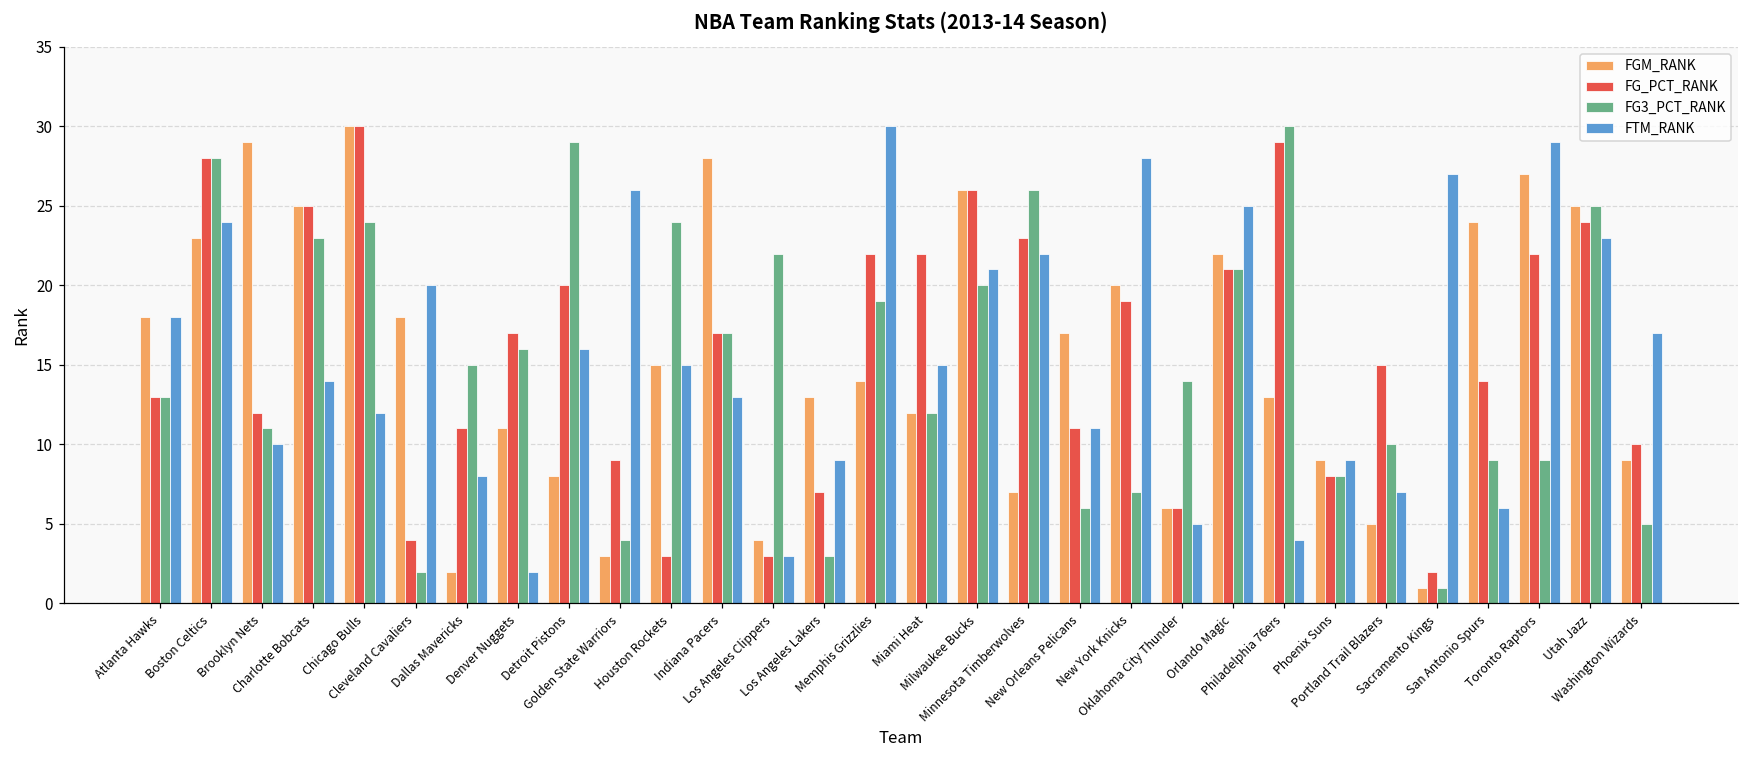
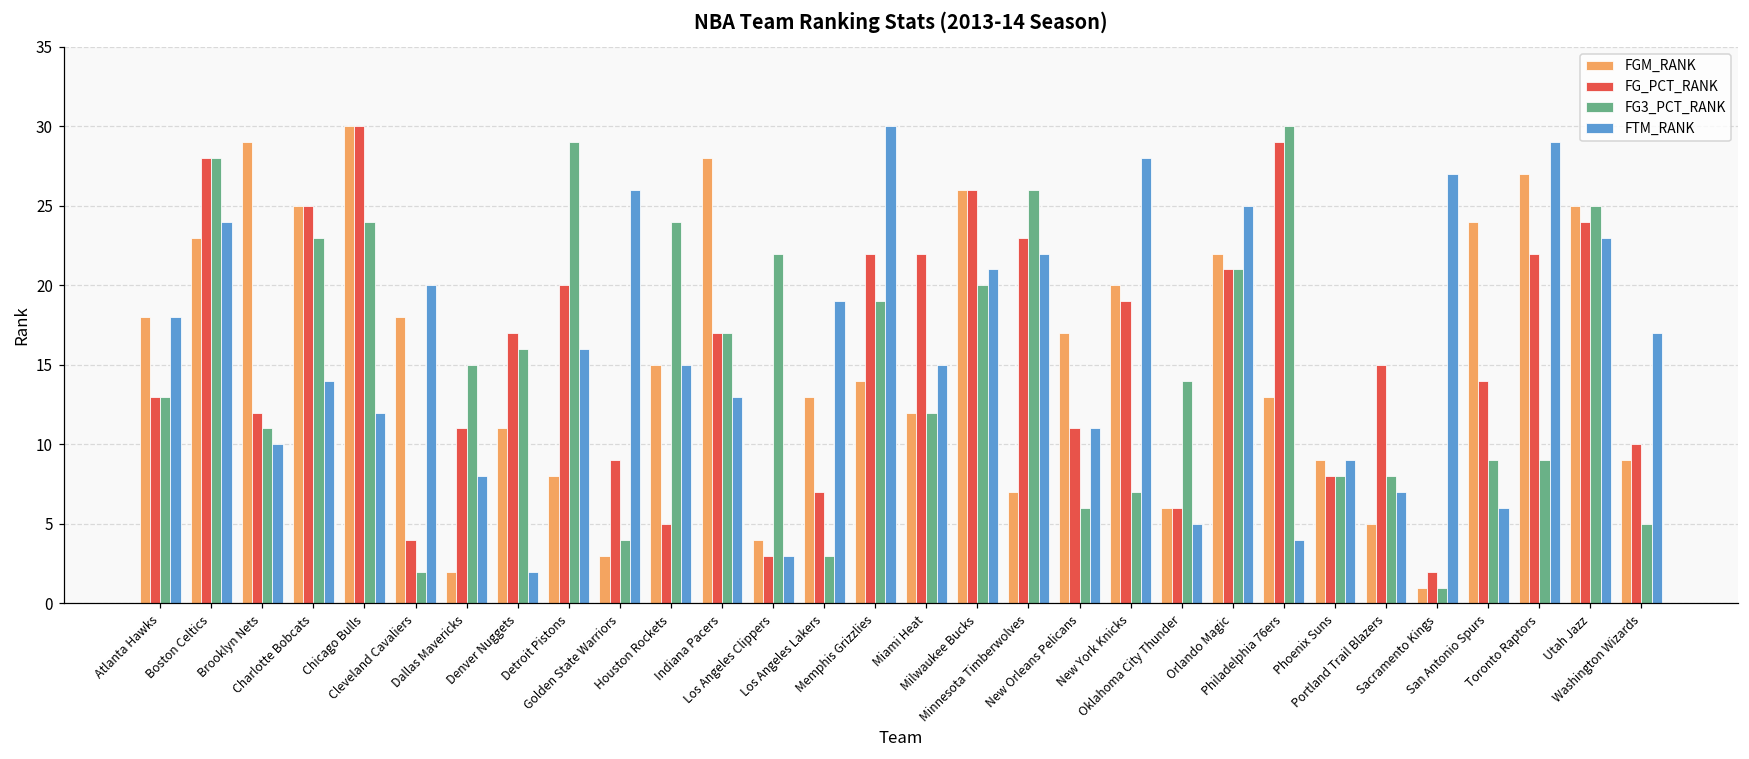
  {
    "FGM_RANK": {
      "Atlanta Hawks": 18,
      "Boston Celtics": 23,
      "Brooklyn Nets": 29,
      "Charlotte Bobcats": 25,
      "Chicago Bulls": 30,
      "Cleveland Cavaliers": 18,
      "Dallas Mavericks": 2,
      "Denver Nuggets": 11,
      "Detroit Pistons": 8,
      "Golden State Warriors": 3,
      "Houston Rockets": 15,
      "Indiana Pacers": 28,
      "Los Angeles Clippers": 4,
      "Los Angeles Lakers": 13,
      "Memphis Grizzlies": 14,
      "Miami Heat": 12,
      "Milwaukee Bucks": 26,
      "Minnesota Timberwolves": 7,
      "New Orleans Pelicans": 17,
      "New York Knicks": 20,
      "Oklahoma City Thunder": 6,
      "Orlando Magic": 22,
      "Philadelphia 76ers": 13,
      "Phoenix Suns": 9,
      "Portland Trail Blazers": 5,
      "Sacramento Kings": 1,
      "San Antonio Spurs": 24,
      "Toronto Raptors": 27,
      "Utah Jazz": 25,
      "Washington Wizards": 9
    },
    "FG_PCT_RANK": {
      "Atlanta Hawks": 13,
      "Boston Celtics": 28,
      "Brooklyn Nets": 12,
      "Charlotte Bobcats": 25,
      "Chicago Bulls": 30,
      "Cleveland Cavaliers": 4,
      "Dallas Mavericks": 11,
      "Denver Nuggets": 17,
      "Detroit Pistons": 20,
      "Golden State Warriors": 9,
-     "Houston Rockets": 3,
+     "Houston Rockets": 5,
      "Indiana Pacers": 17,
      "Los Angeles Clippers": 3,
      "Los Angeles Lakers": 7,
      "Memphis Grizzlies": 22,
      "Miami Heat": 22,
      "Milwaukee Bucks": 26,
      "Minnesota Timberwolves": 23,
      "New Orleans Pelicans": 11,
      "New York Knicks": 19,
      "Oklahoma City Thunder": 6,
      "Orlando Magic": 21,
      "Philadelphia 76ers": 29,
      "Phoenix Suns": 8,
      "Portland Trail Blazers": 15,
      "Sacramento Kings": 2,
      "San Antonio Spurs": 14,
      "Toronto Raptors": 22,
      "Utah Jazz": 24,
      "Washington Wizards": 10
    },
    "FG3_PCT_RANK": {
      "Atlanta Hawks": 13,
      "Boston Celtics": 28,
      "Brooklyn Nets": 11,
      "Charlotte Bobcats": 23,
      "Chicago Bulls": 24,
      "Cleveland Cavaliers": 2,
      "Dallas Mavericks": 15,
      "Denver Nuggets": 16,
      "Detroit Pistons": 29,
      "Golden State Warriors": 4,
      "Houston Rockets": 24,
      "Indiana Pacers": 17,
      "Los Angeles Clippers": 22,
      "Los Angeles Lakers": 3,
      "Memphis Grizzlies": 19,
      "Miami Heat": 12,
      "Milwaukee Bucks": 20,
      "Minnesota Timberwolves": 26,
      "New Orleans Pelicans": 6,
      "New York Knicks": 7,
      "Oklahoma City Thunder": 14,
      "Orlando Magic": 21,
      "Philadelphia 76ers": 30,
      "Phoenix Suns": 8,
-     "Portland Trail Blazers": 10,
+     "Portland Trail Blazers": 8,
      "Sacramento Kings": 1,
      "San Antonio Spurs": 9,
      "Toronto Raptors": 9,
      "Utah Jazz": 25,
      "Washington Wizards": 5
    },
    "FTM_RANK": {
      "Atlanta Hawks": 18,
      "Boston Celtics": 24,
      "Brooklyn Nets": 10,
      "Charlotte Bobcats": 14,
      "Chicago Bulls": 12,
      "Cleveland Cavaliers": 20,
      "Dallas Mavericks": 8,
      "Denver Nuggets": 2,
      "Detroit Pistons": 16,
      "Golden State Warriors": 26,
      "Houston Rockets": 15,
      "Indiana Pacers": 13,
      "Los Angeles Clippers": 3,
-     "Los Angeles Lakers": 9,
+     "Los Angeles Lakers": 19,
      "Memphis Grizzlies": 30,
      "Miami Heat": 15,
      "Milwaukee Bucks": 21,
      "Minnesota Timberwolves": 22,
      "New Orleans Pelicans": 11,
      "New York Knicks": 28,
      "Oklahoma City Thunder": 5,
      "Orlando Magic": 25,
      "Philadelphia 76ers": 4,
      "Phoenix Suns": 9,
      "Portland Trail Blazers": 7,
      "Sacramento Kings": 27,
      "San Antonio Spurs": 6,
      "Toronto Raptors": 29,
      "Utah Jazz": 23,
      "Washington Wizards": 17
    }
  }
